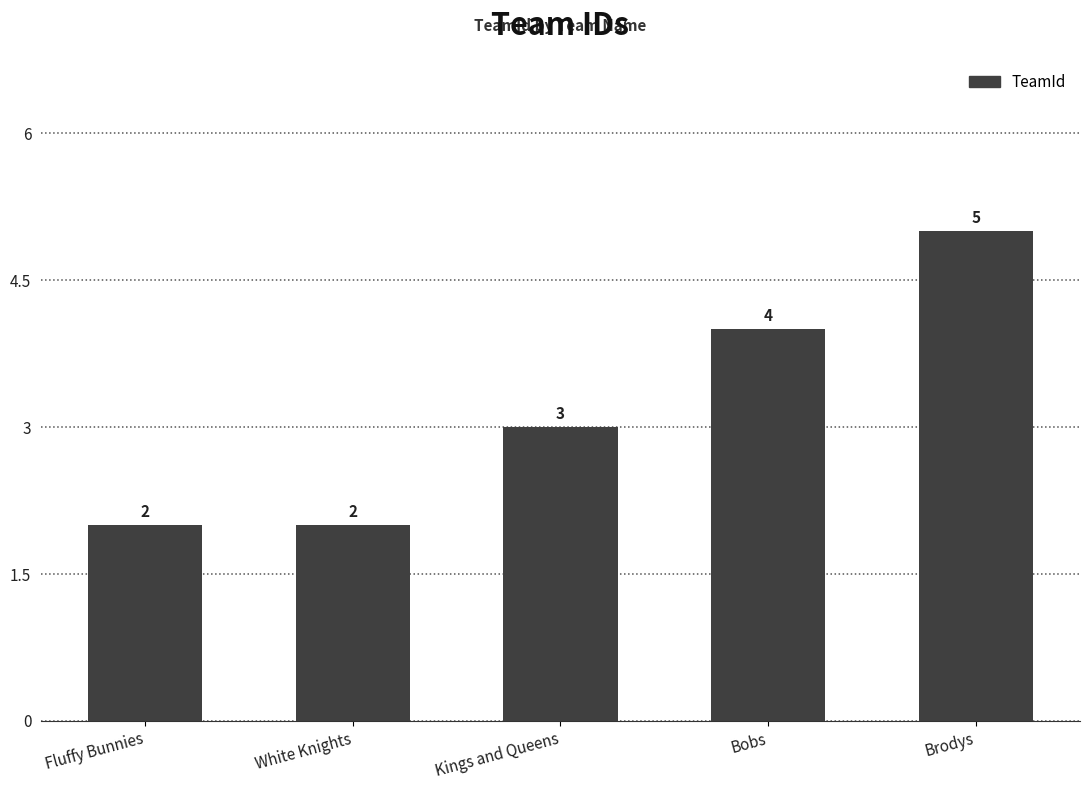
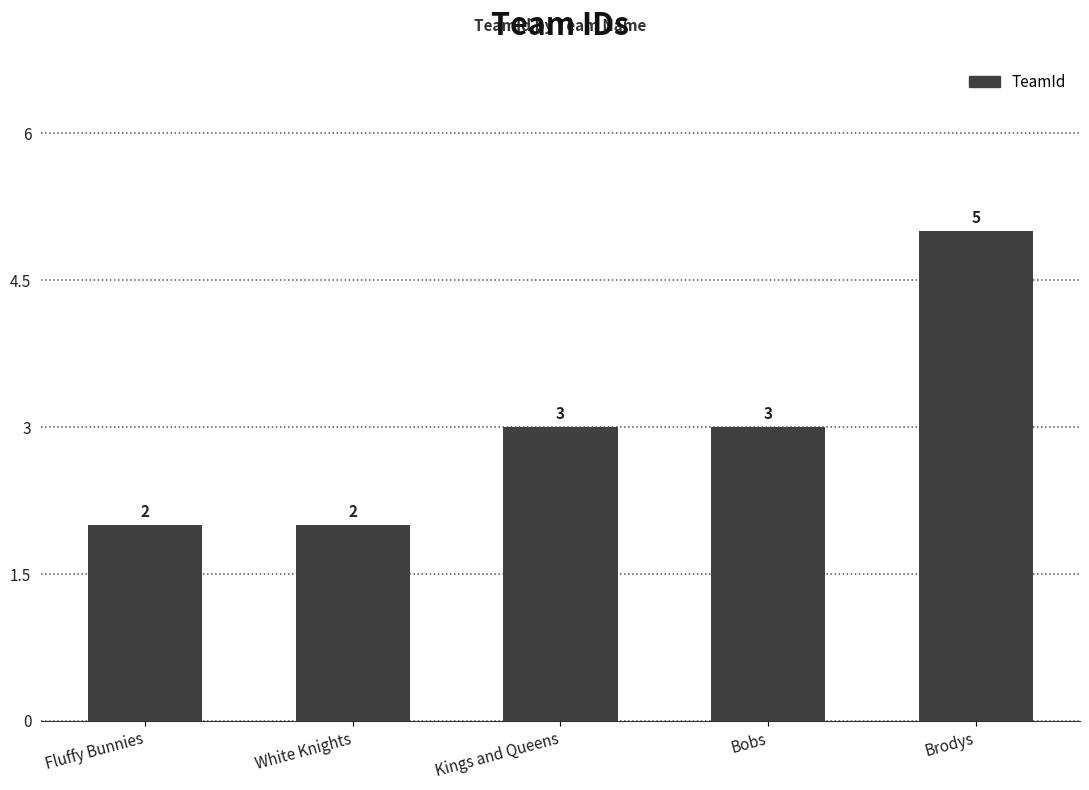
  {
    "Fluffy Bunnies": 2,
    "White Knights": 2,
    "Kings and Queens": 3,
-   "Bobs": 4,
+   "Bobs": 3,
    "Brodys": 5
  }
